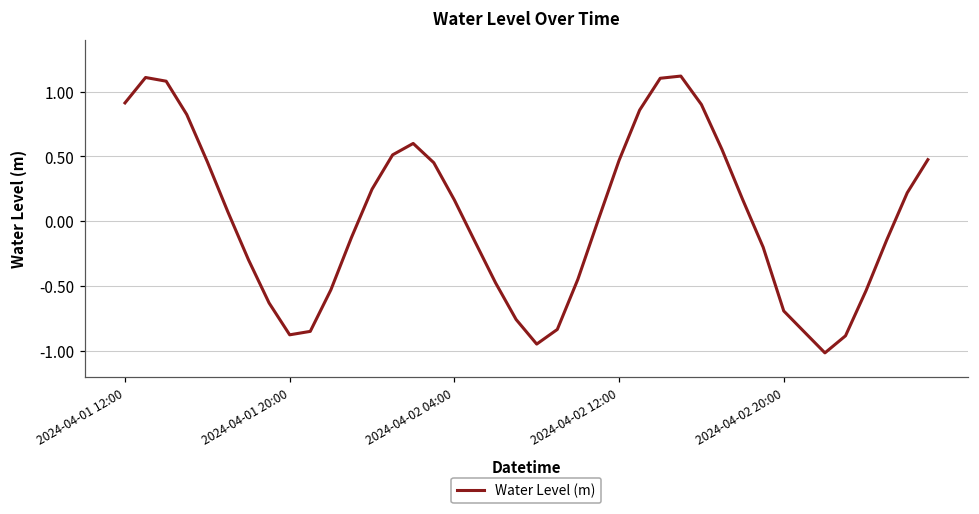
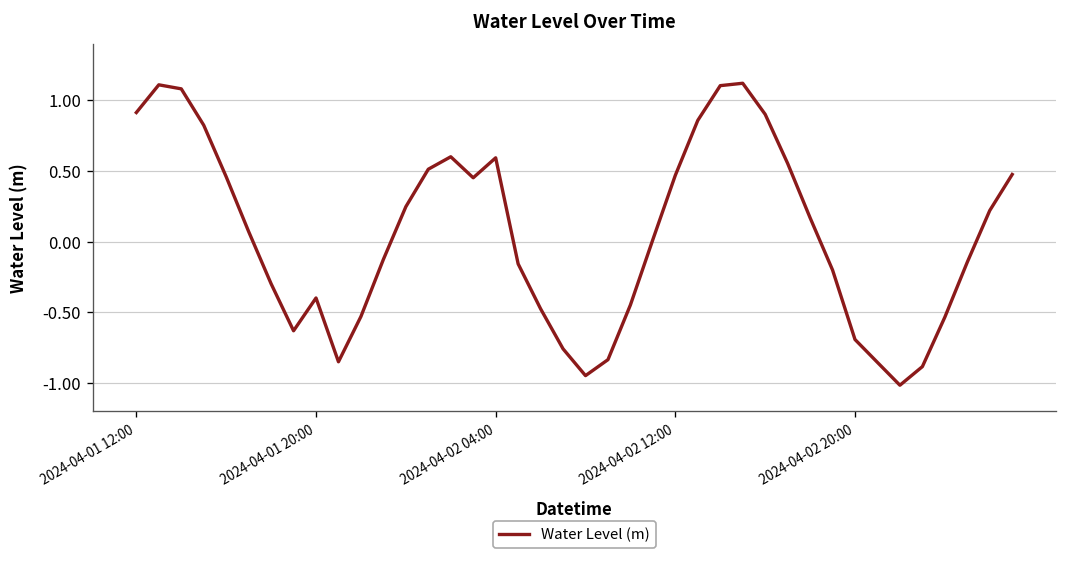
  {
    "2024-04-01 12:00": 0.91,
-   "2024-04-01 20:00": -0.88,
-   "2024-04-02 04:00": 0.16,
+   "2024-04-01 20:00": -0.40,
+   "2024-04-02 04:00": 0.59,
    "2024-04-02 12:00": 0.47,
    "2024-04-02 20:00": -0.69
  }
